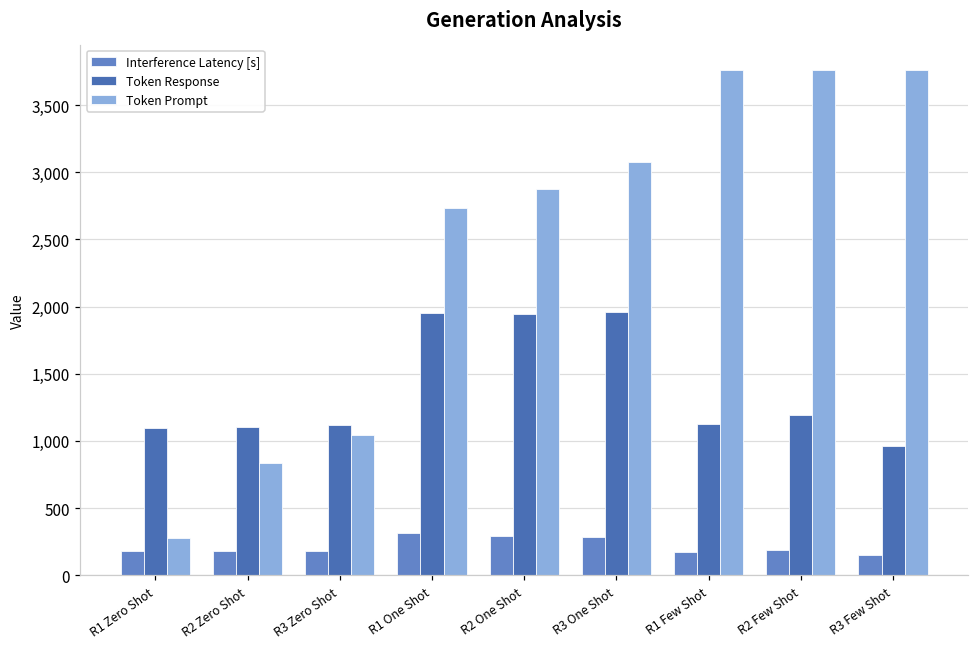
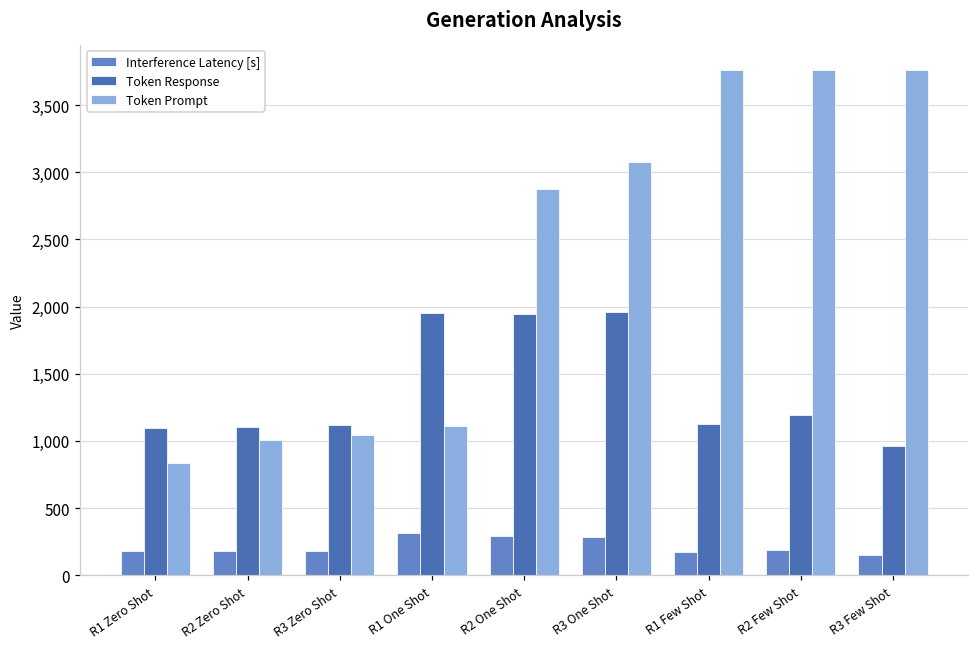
  {
    "Token Prompt": {
-     "R1 Zero Shot": "280",
-     "R2 Zero Shot": "830",
+     "R1 Zero Shot": "830",
+     "R2 Zero Shot": "1,010",
      "R3 Zero Shot": "1,040",
-     "R1 One Shot": "2,730",
+     "R1 One Shot": "1,110",
      "R2 One Shot": "2,880",
      "R3 One Shot": "3,080",
      "R1 Few Shot": "3,760",
      "R2 Few Shot": "3,760",
      "R3 Few Shot": "3,760"
    }
  }
